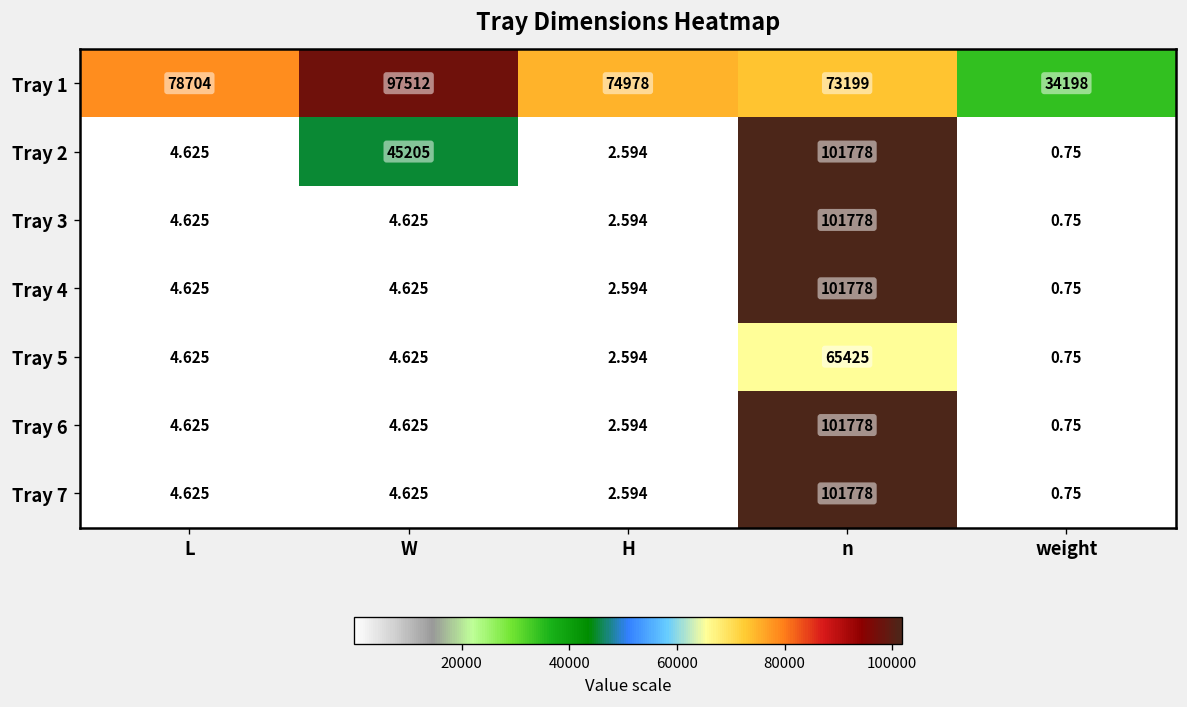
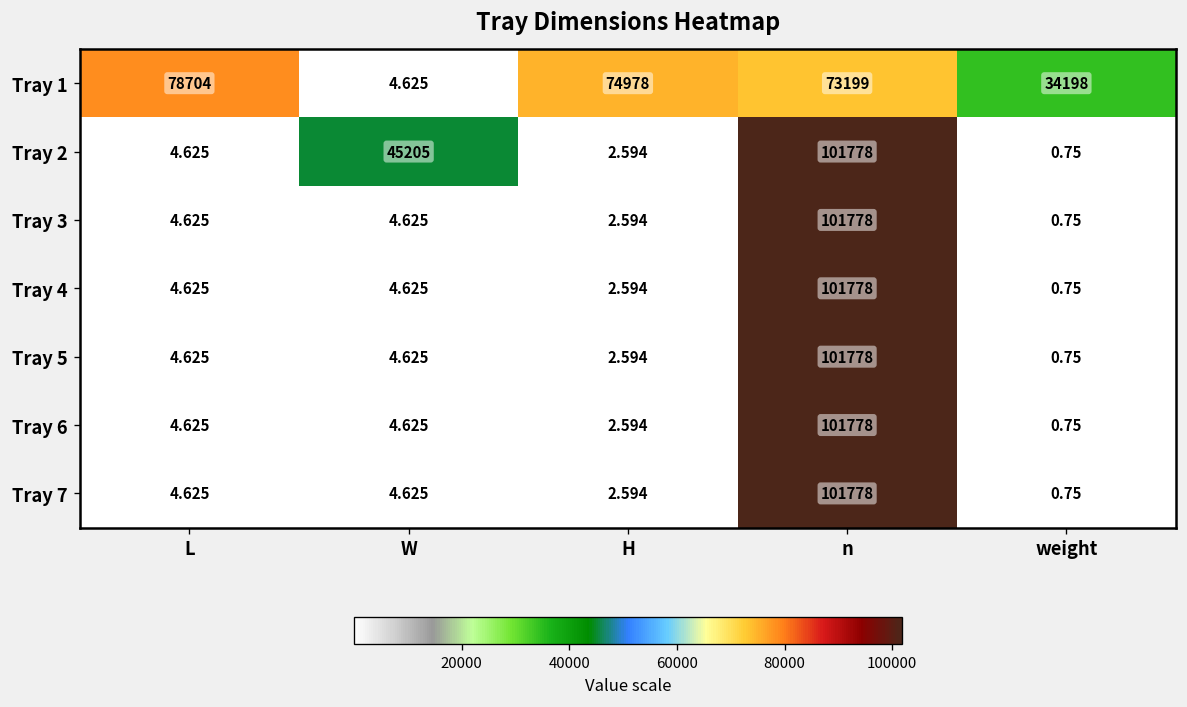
  {
    "Tray 1": {
-     "W": 97512
+     "W": 4.625
    },
    "Tray 5": {
-     "n": 65425
+     "n": 101778
    }
  }
